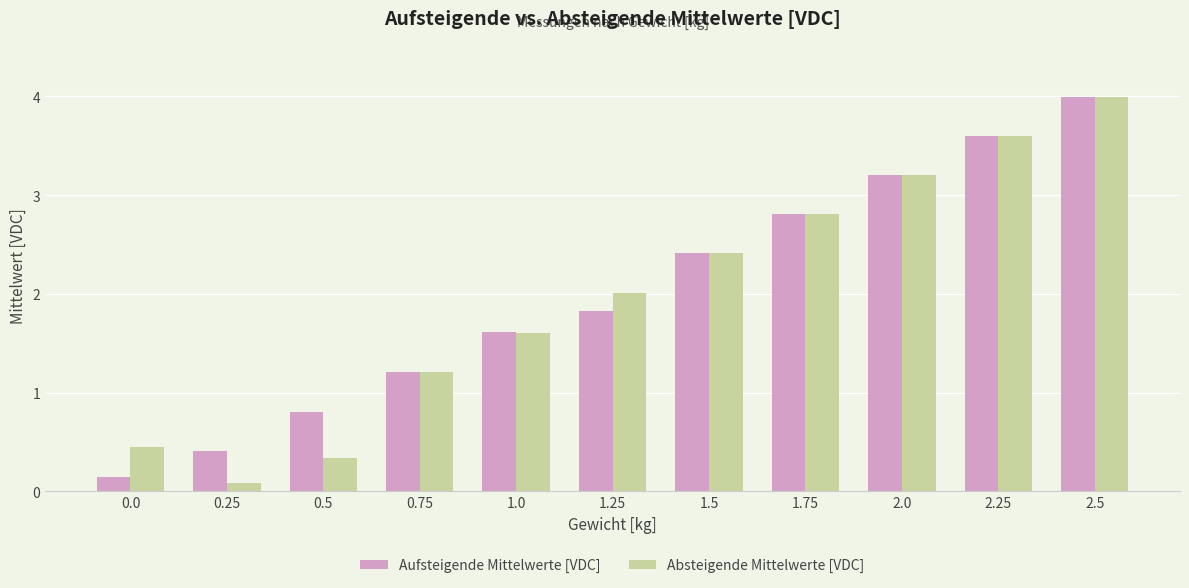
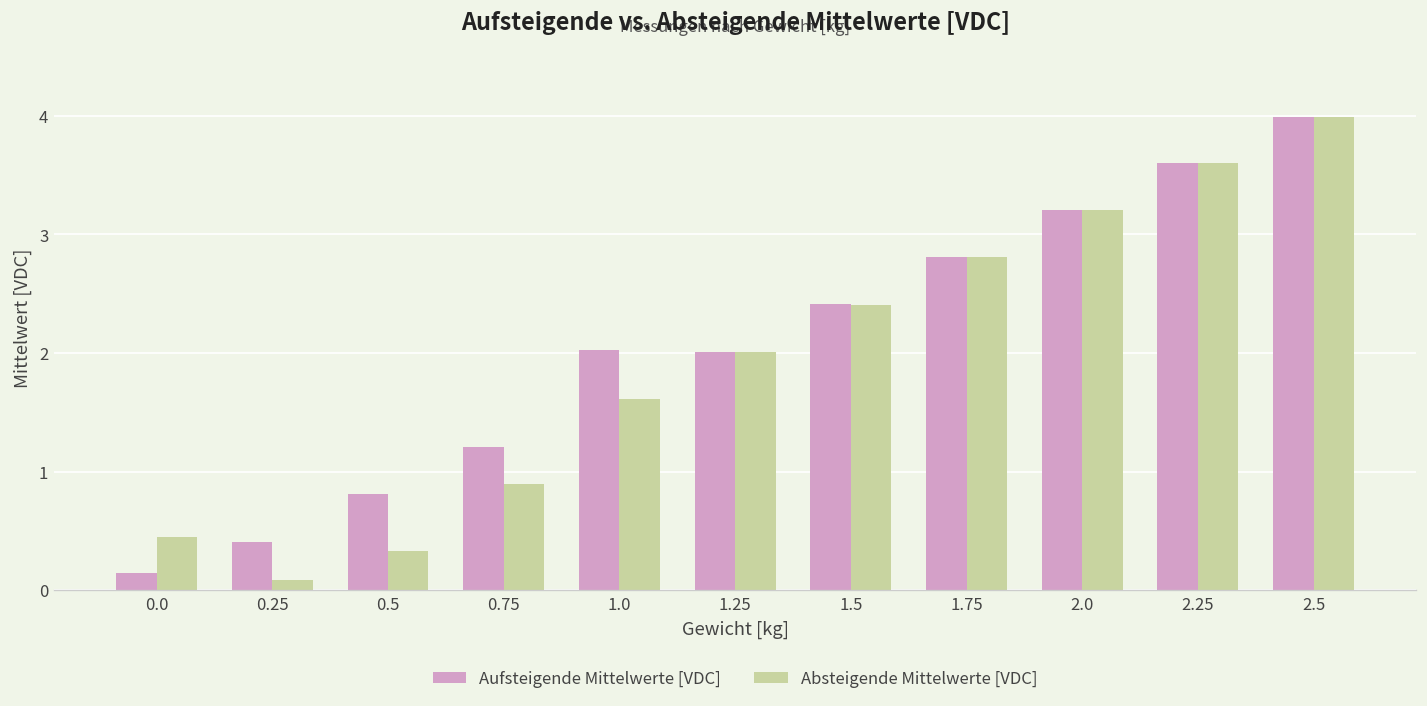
  {
    "Aufsteigende Mittelwerte [VDC]": {
      "0.0": 0.1,
      "0.25": 0.4,
      "0.5": 0.8,
      "0.75": 1.2,
-     "1.0": 1.6,
-     "1.25": 1.8,
+     "1.0": 2.0,
+     "1.25": 2.0,
      "1.5": 2.4,
      "1.75": 2.8,
      "2.0": 3.2,
      "2.25": 3.6,
      "2.5": 4.0
    },
    "Absteigende Mittelwerte [VDC]": {
      "0.0": 0.4,
      "0.25": 0.1,
      "0.5": 0.3,
-     "0.75": 1.2,
+     "0.75": 0.9,
      "1.0": 1.6,
      "1.25": 2.0,
      "1.5": 2.4,
      "1.75": 2.8,
      "2.0": 3.2,
      "2.25": 3.6,
      "2.5": 4.0
    }
  }
